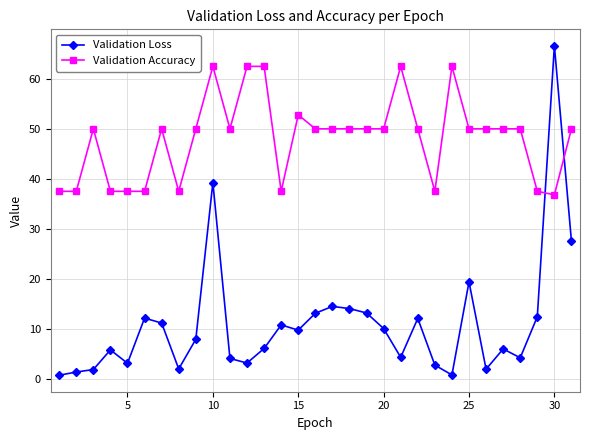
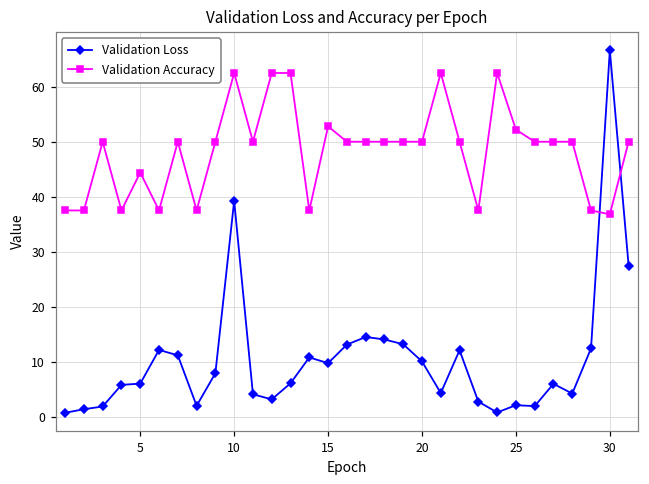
  {
    "Validation Loss": {
-     "5": 3,
+     "5": 6,
      "10": 39,
      "15": 10,
      "20": 10,
-     "25": 19,
+     "25": 2,
      "30": 67
    },
    "Validation Accuracy": {
-     "5": 38,
+     "5": 44,
      "10": 63,
      "15": 53,
      "20": 50,
-     "25": 50,
+     "25": 52,
      "30": 37
    }
  }
